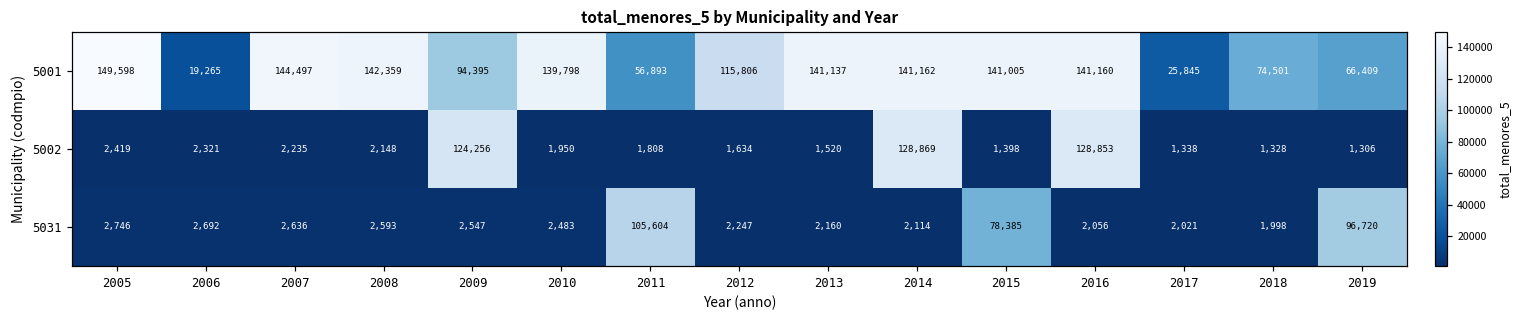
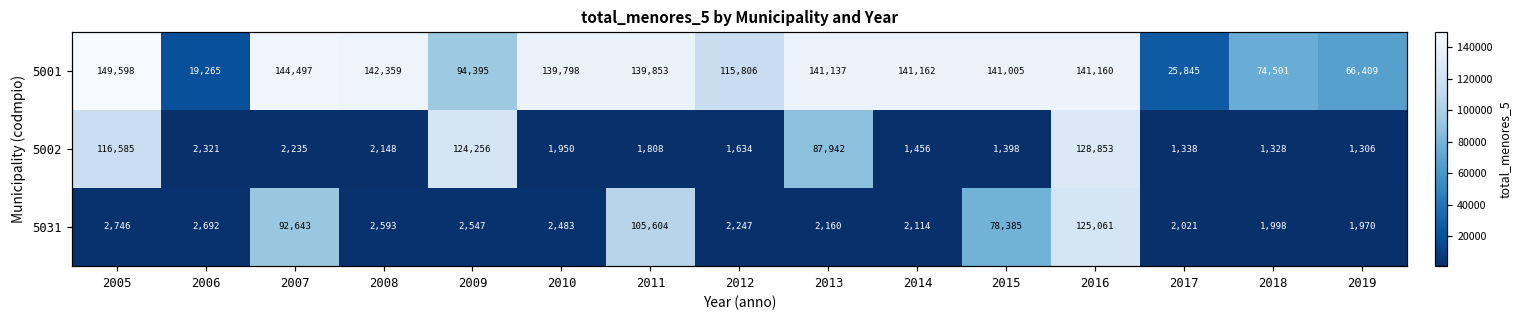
  {
    "5001": {
      "2005": "149,598",
      "2006": "19,265",
      "2007": "144,497",
      "2008": "142,359",
      "2009": "94,395",
      "2010": "139,798",
-     "2011": "56,893",
+     "2011": "139,853",
      "2012": "115,806",
      "2013": "141,137",
      "2014": "141,162",
      "2015": "141,005",
      "2016": "141,160",
      "2017": "25,845",
      "2018": "74,501",
      "2019": "66,409"
    },
    "5002": {
-     "2005": "2,419",
+     "2005": "116,585",
      "2006": "2,321",
      "2007": "2,235",
      "2008": "2,148",
      "2009": "124,256",
      "2010": "1,950",
      "2011": "1,808",
      "2012": "1,634",
-     "2013": "1,520",
-     "2014": "128,869",
+     "2013": "87,942",
+     "2014": "1,456",
      "2015": "1,398",
      "2016": "128,853",
      "2017": "1,338",
      "2018": "1,328",
      "2019": "1,306"
    },
    "5031": {
      "2005": "2,746",
      "2006": "2,692",
-     "2007": "2,636",
+     "2007": "92,643",
      "2008": "2,593",
      "2009": "2,547",
      "2010": "2,483",
      "2011": "105,604",
      "2012": "2,247",
      "2013": "2,160",
      "2014": "2,114",
      "2015": "78,385",
-     "2016": "2,056",
+     "2016": "125,061",
      "2017": "2,021",
      "2018": "1,998",
-     "2019": "96,720"
+     "2019": "1,970"
    }
  }
